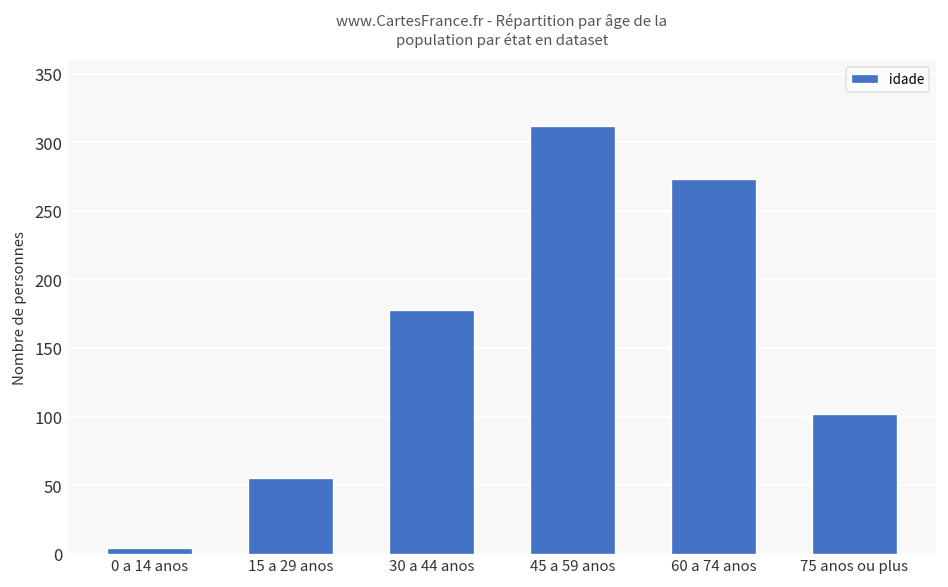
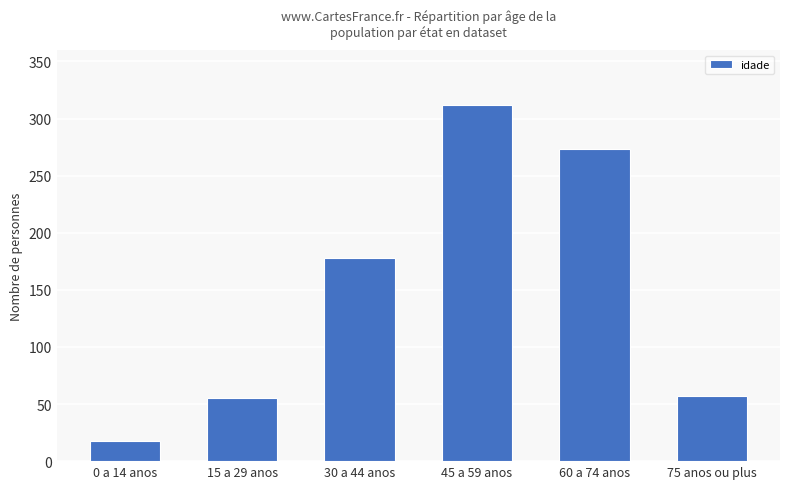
  {
-   "0 a 14 anos": 4,
+   "0 a 14 anos": 18,
    "15 a 29 anos": 55,
    "30 a 44 anos": 178,
    "45 a 59 anos": 312,
    "60 a 74 anos": 273,
-   "75 anos ou plus": 102
+   "75 anos ou plus": 57
  }
